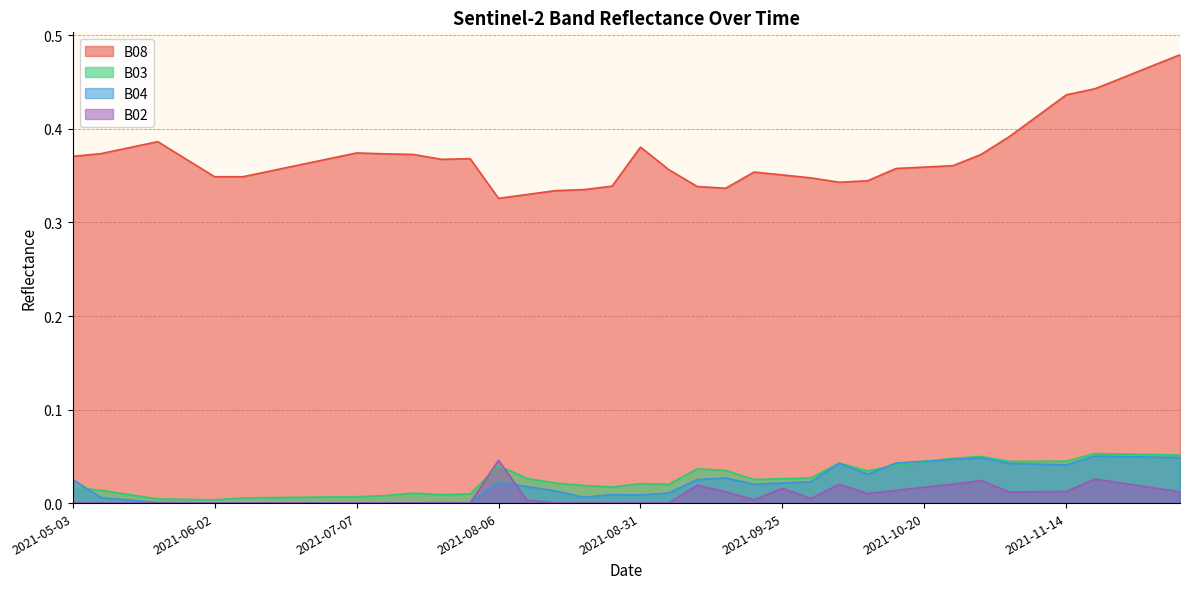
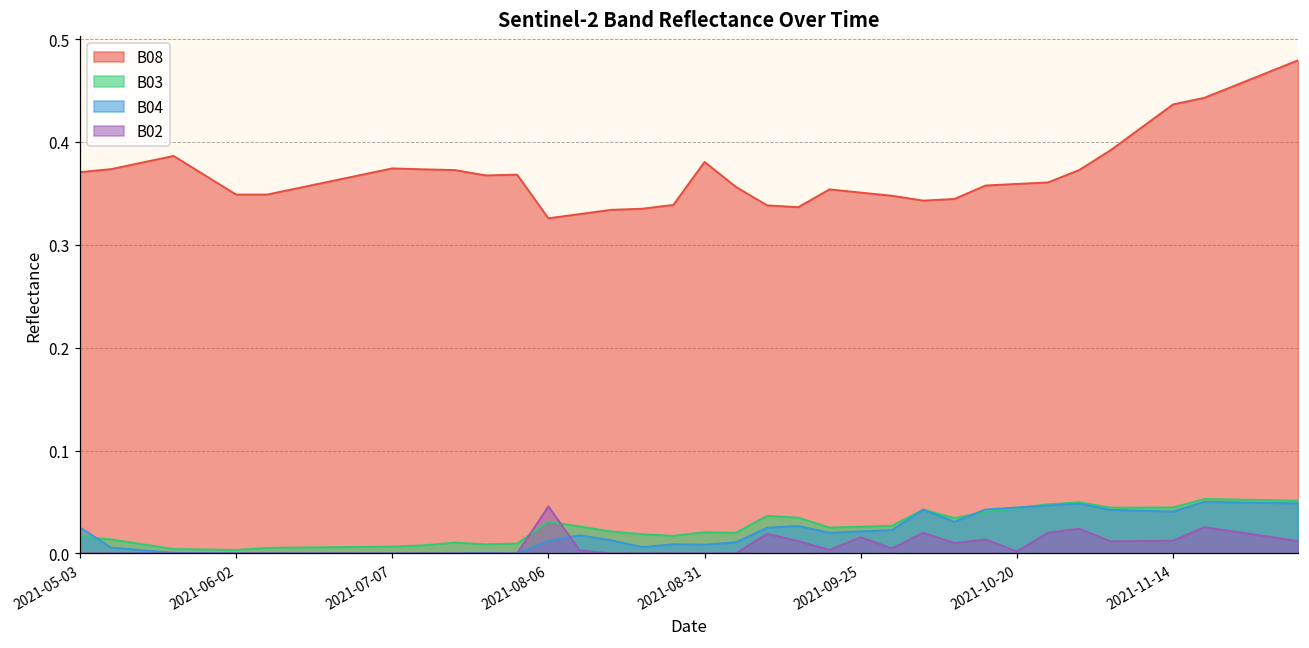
  {
    "B08": {
      "2021-05-03": 0.37,
      "2021-06-02": 0.35,
      "2021-07-07": 0.37,
      "2021-08-06": 0.33,
      "2021-08-31": 0.38,
      "2021-09-25": 0.35,
      "2021-10-20": 0.36,
      "2021-11-14": 0.44
    },
    "B03": {
      "2021-05-03": 0.02,
      "2021-06-02": 0.00,
      "2021-07-07": 0.01,
-     "2021-08-06": 0.04,
+     "2021-08-06": 0.03,
      "2021-08-31": 0.02,
      "2021-09-25": 0.03,
      "2021-11-14": 0.04
    },
    "B04": {
      "2021-05-03": 0.03,
-     "2021-08-06": 0.02,
+     "2021-08-06": 0.01,
      "2021-08-31": 0.01,
      "2021-09-25": 0.02,
      "2021-11-14": 0.04
    },
    "B02": {
      "2021-05-03": 0.00,
      "2021-08-06": 0.05,
      "2021-08-31": 0.00,
      "2021-09-25": 0.02,
-     "2021-10-20": 0.02,
+     "2021-10-20": 0.00,
      "2021-11-14": 0.01
    }
  }
